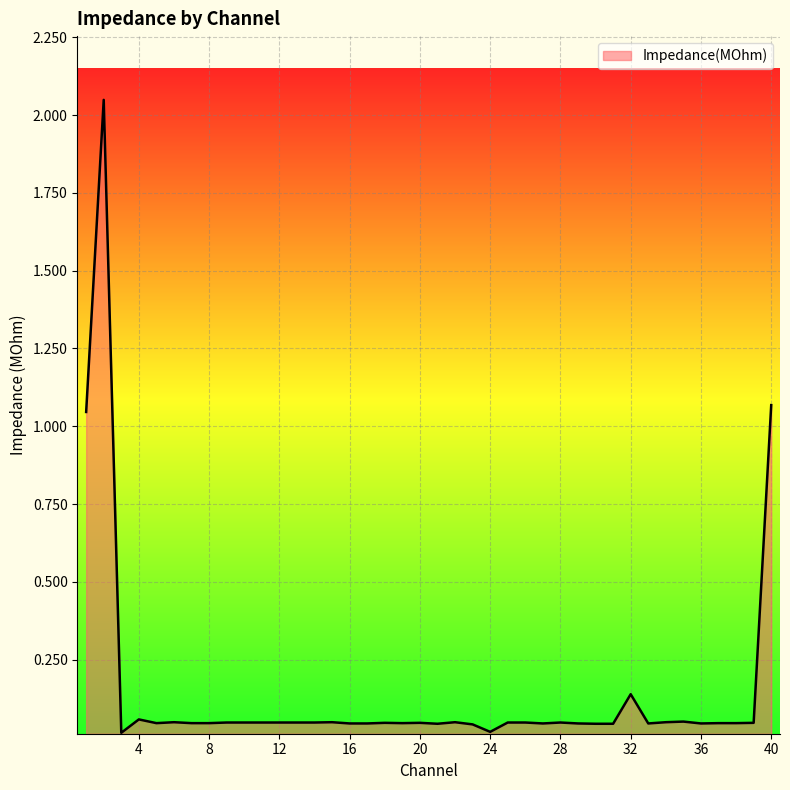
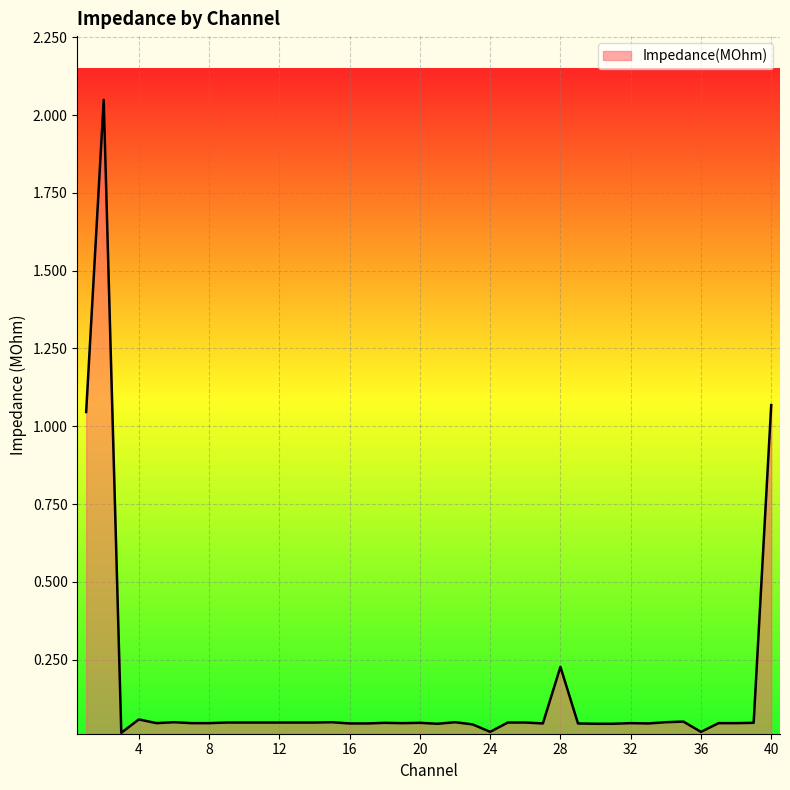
  {
    "4": 0.06,
    "8": 0.05,
    "12": 0.05,
    "16": 0.05,
    "20": 0.05,
    "24": 0.02,
-   "28": 0.05,
-   "32": 0.14,
-   "36": 0.05,
+   "28": 0.23,
+   "32": 0.05,
+   "36": 0.02,
    "40": 1.07
  }
